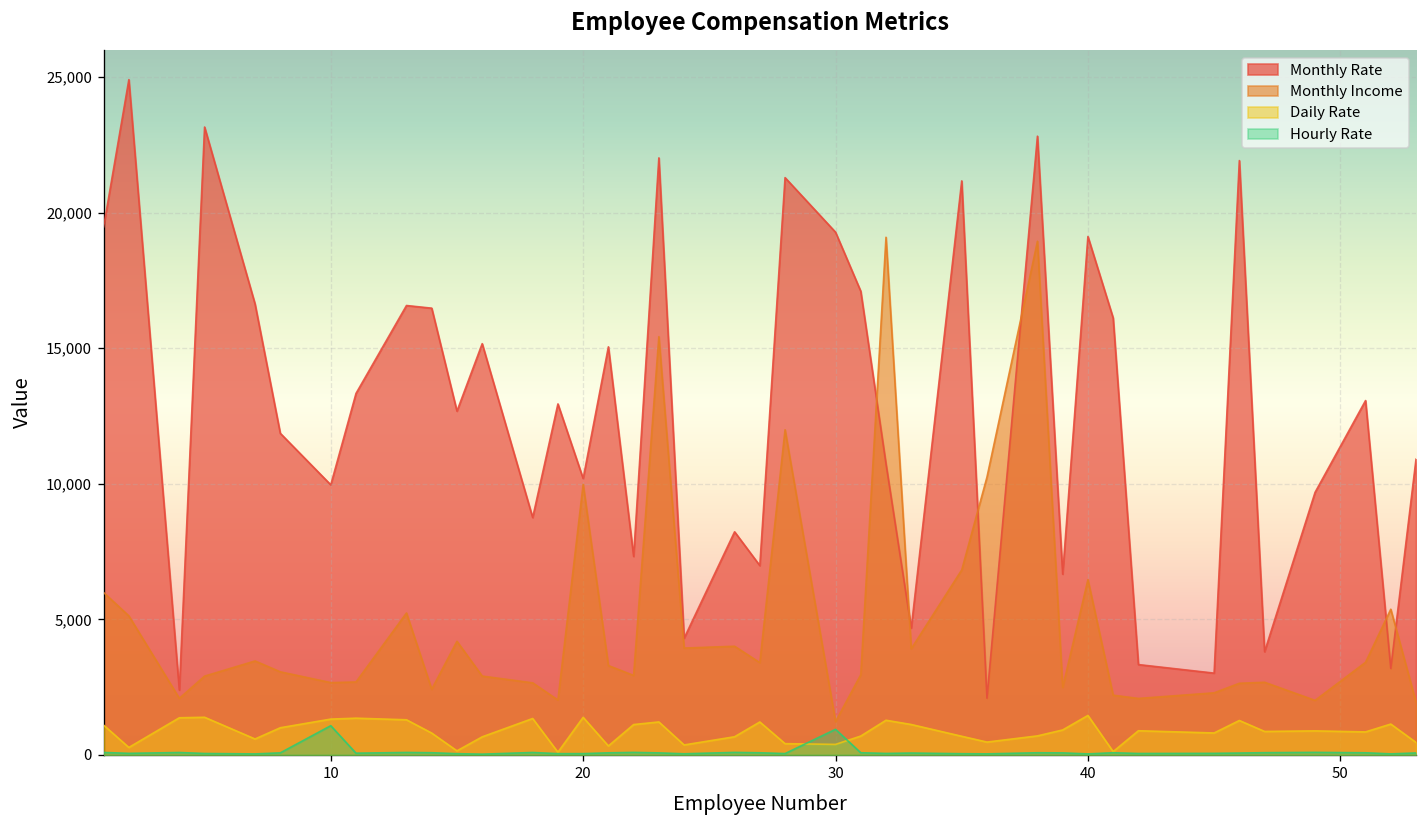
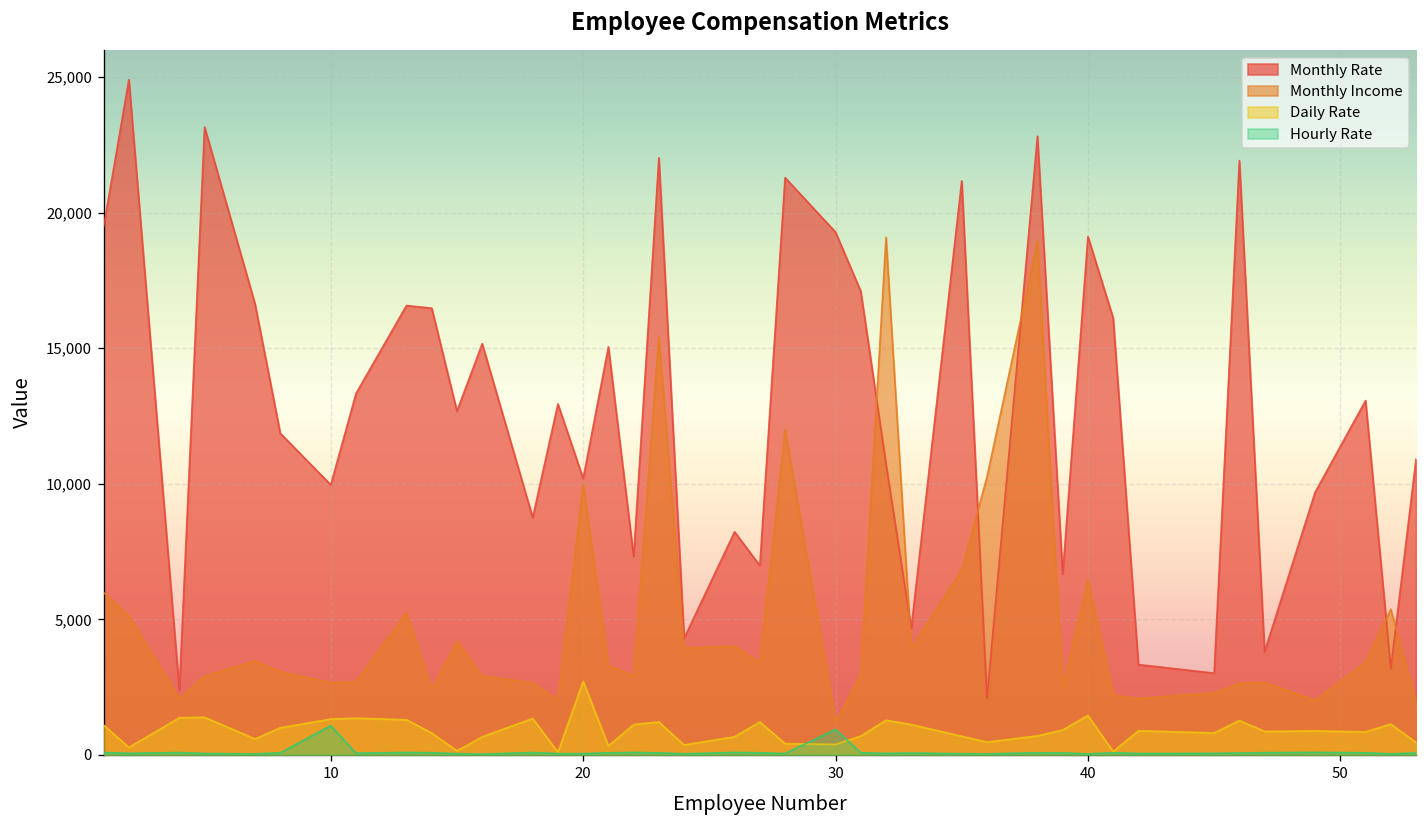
  {
    "Daily Rate": {
      "10": "1,300",
-     "20": "1,400",
+     "20": "2,700",
      "30": "400",
      "40": "1,500"
    },
    "Hourly Rate": {
      "10": "1,100",
      "20": "100",
      "30": "900",
      "40": "0"
    }
  }
